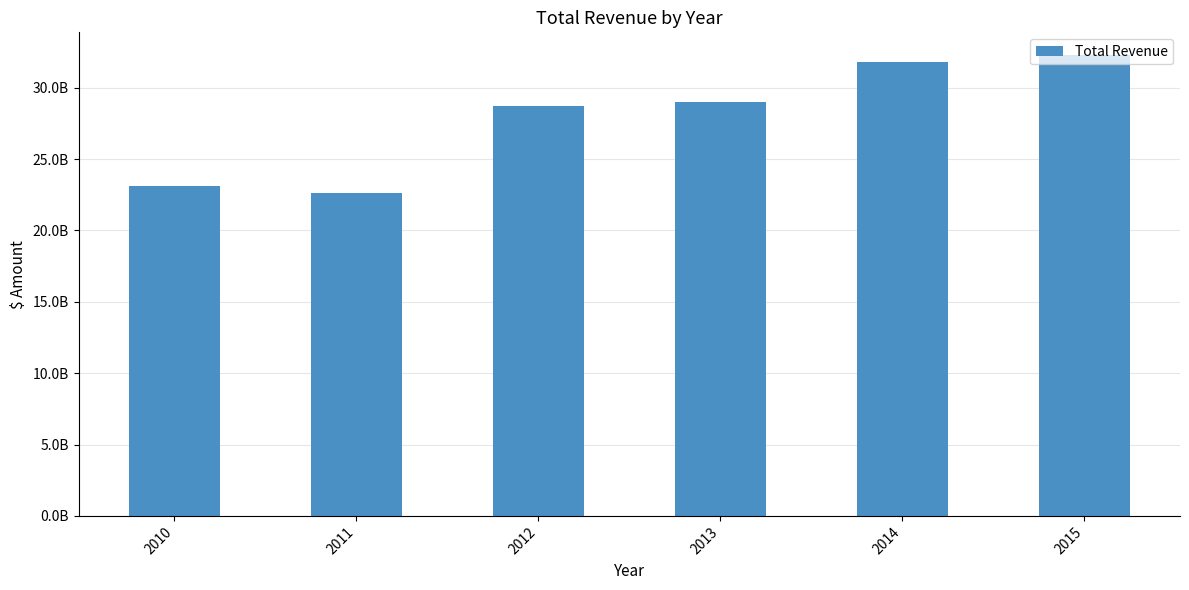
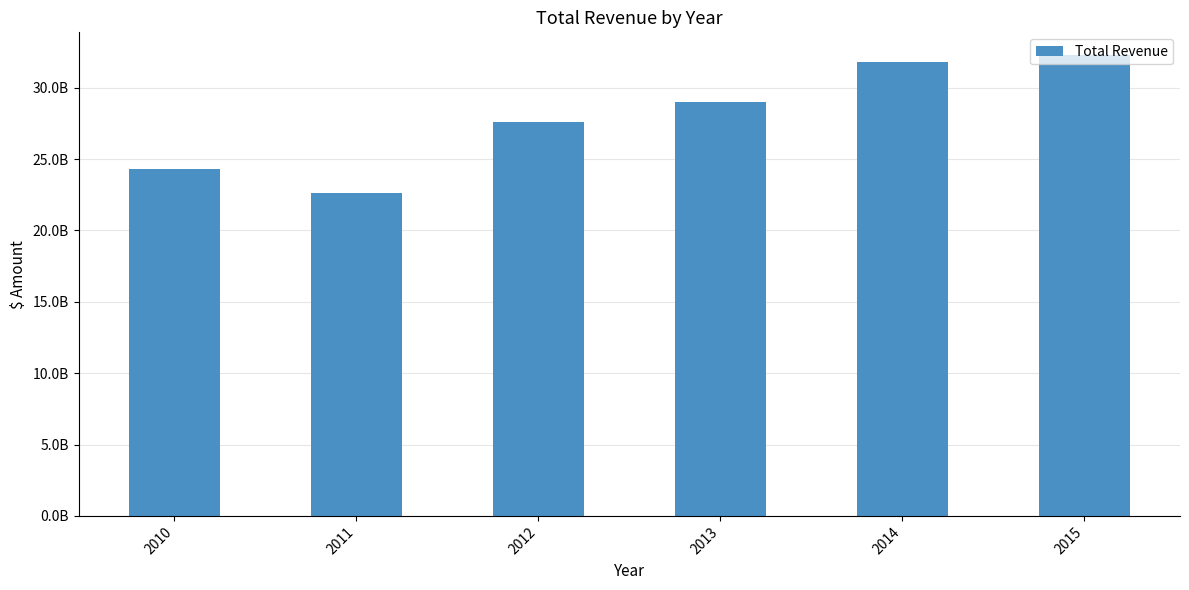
  {
-   "2010": 23100000000,
+   "2010": 24300000000,
    "2011": 22600000000,
-   "2012": 28700000000,
+   "2012": 27600000000,
    "2013": 29000000000,
    "2014": 31800000000
  }
